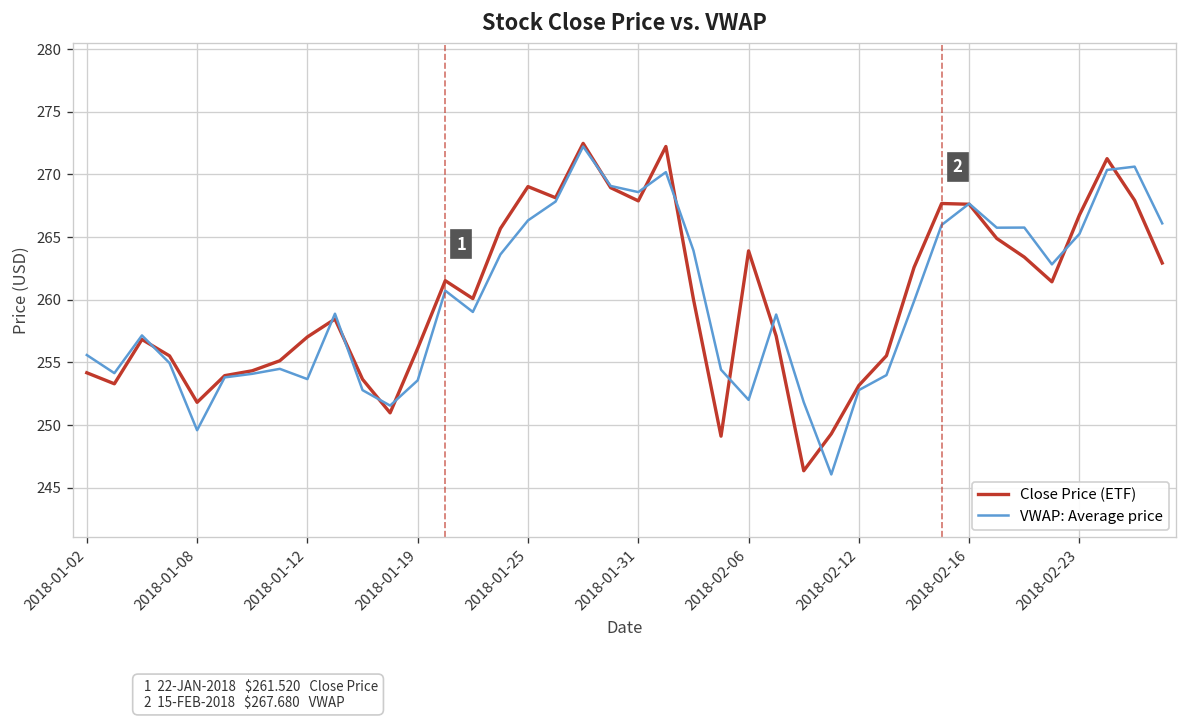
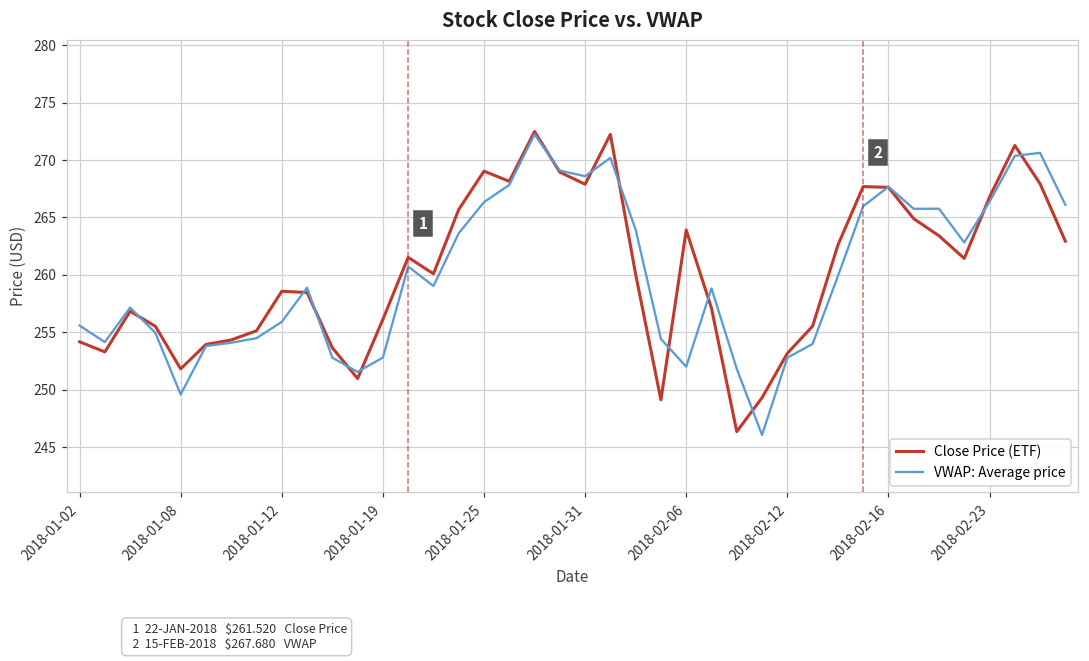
  {
    "Close Price (ETF)": {
      "2018-01-02": 254.2,
      "2018-01-08": 251.8,
-     "2018-01-12": 257.0,
+     "2018-01-12": 258.6,
      "2018-01-19": 256.1,
      "2018-01-25": 269.0,
      "2018-01-31": 267.9,
      "2018-02-06": 263.9,
      "2018-02-12": 253.2,
      "2018-02-23": 266.8
    },
    "VWAP: Average price": {
      "2018-01-02": 255.6,
      "2018-01-08": 249.6,
-     "2018-01-12": 253.7,
-     "2018-01-19": 253.6,
+     "2018-01-12": 255.9,
+     "2018-01-19": 252.8,
      "2018-01-25": 266.3,
      "2018-01-31": 268.6,
      "2018-02-06": 252.0,
      "2018-02-12": 252.8,
-     "2018-02-23": 265.3
+     "2018-02-23": 266.4
    }
  }
